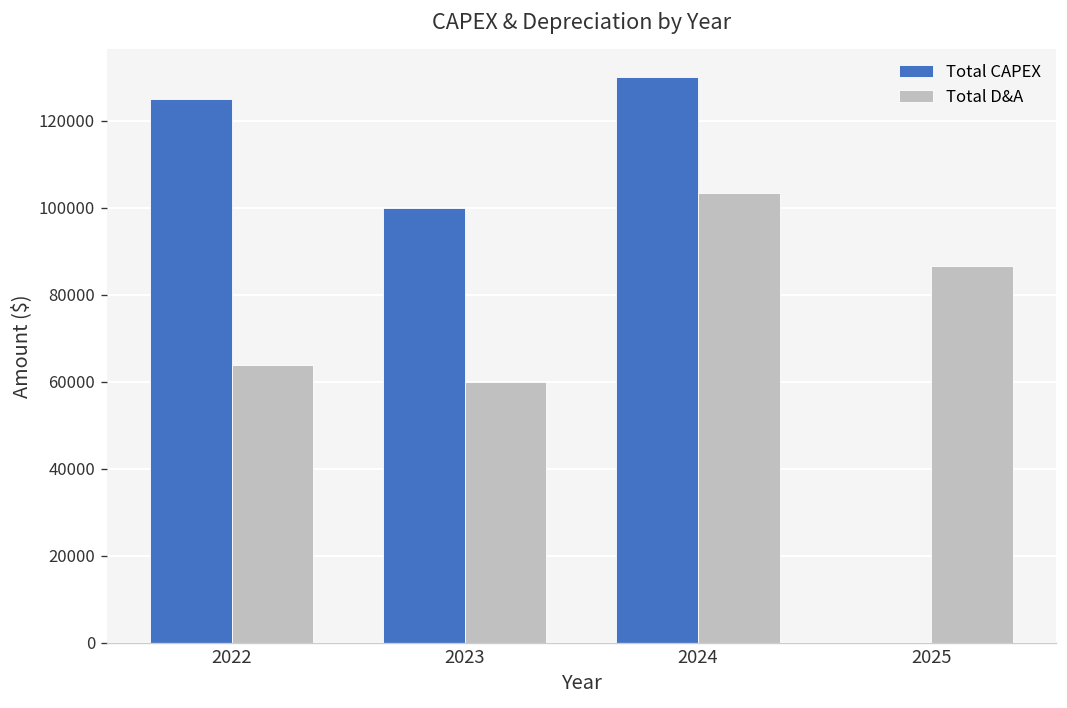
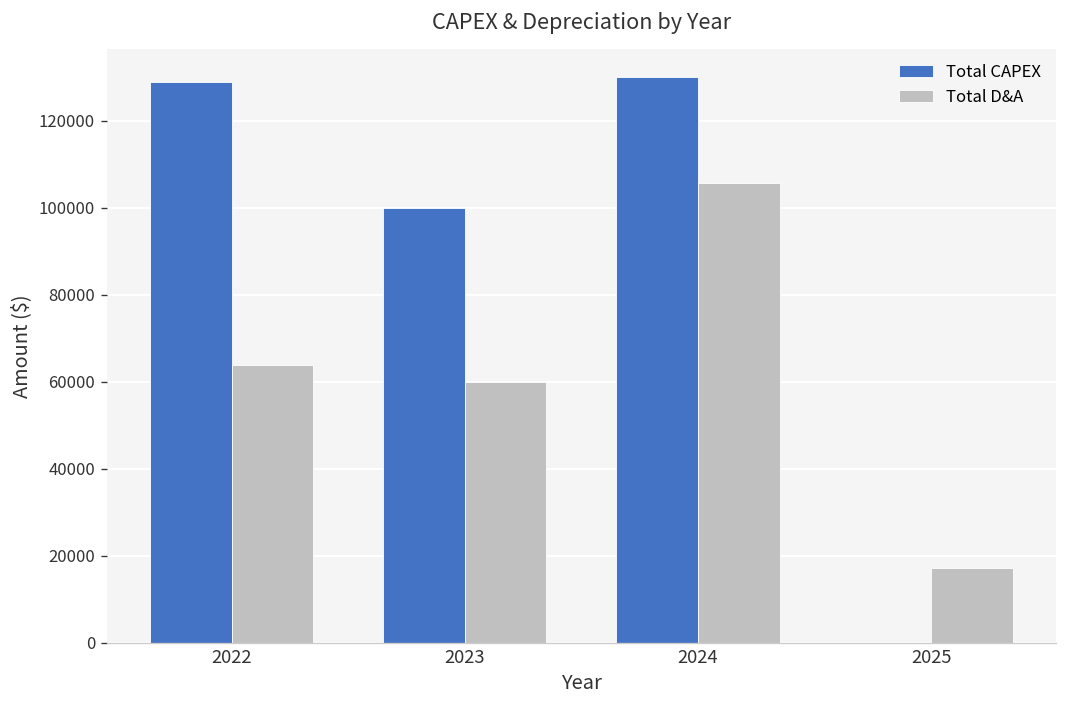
  {
    "Total CAPEX": {
-     "2022": 125000,
+     "2022": 129000,
      "2023": 100000,
      "2024": 130000,
      "2025": 0
    },
    "Total D&A": {
      "2022": 64000,
      "2023": 60000,
-     "2024": 103000,
-     "2025": 87000
+     "2024": 106000,
+     "2025": 17000
    }
  }
